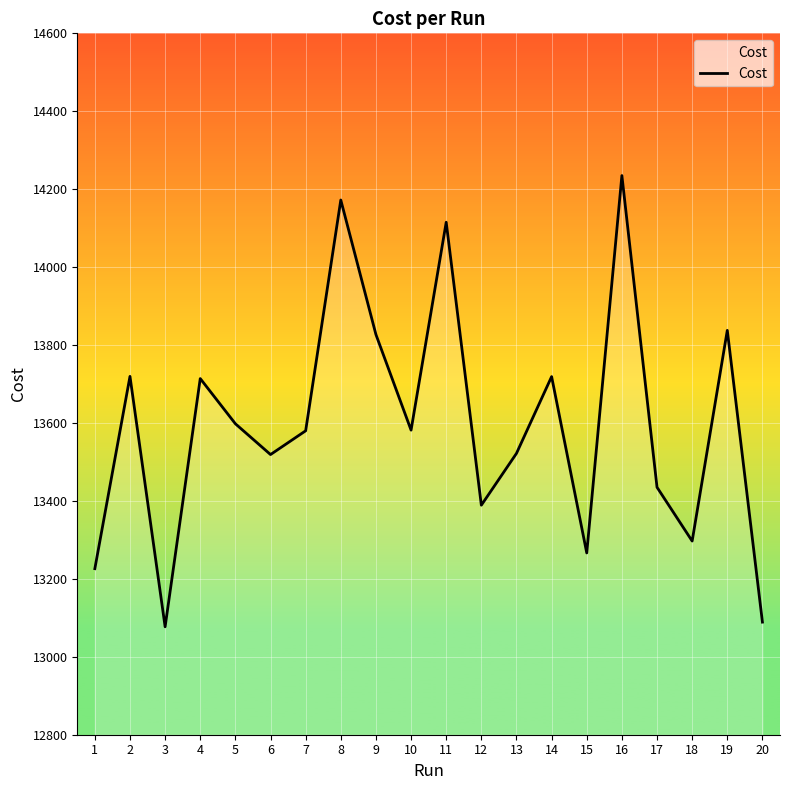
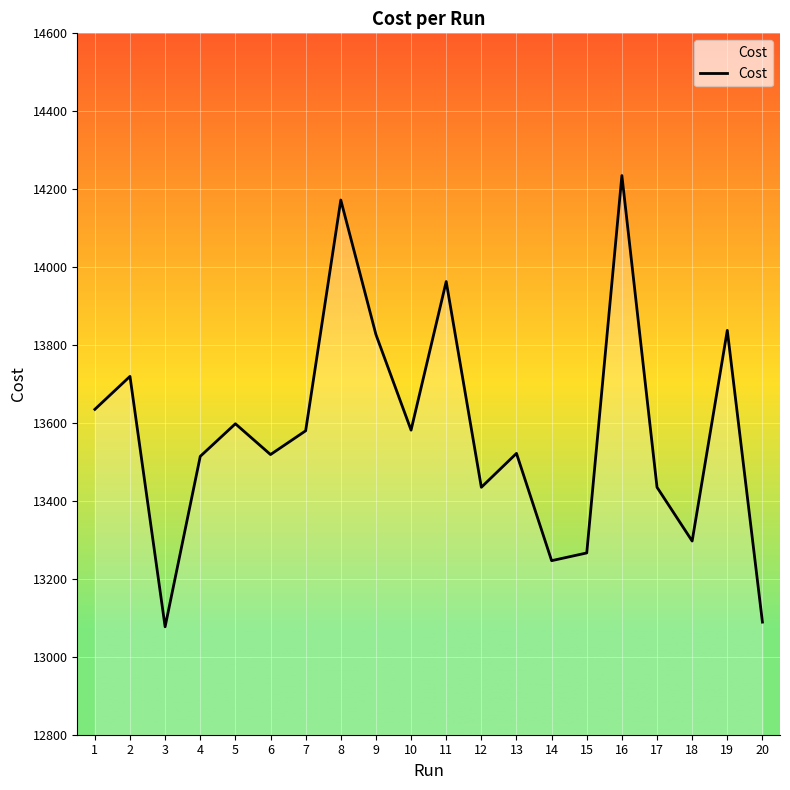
  {
-   "1": 13230,
+   "1": 13630,
    "2": 13720,
    "3": 13080,
-   "4": 13710,
+   "4": 13510,
    "5": 13600,
    "6": 13520,
    "7": 13580,
    "8": 14170,
    "9": 13830,
    "10": 13580,
-   "11": 14120,
-   "12": 13390,
+   "11": 13960,
+   "12": 13440,
    "13": 13520,
-   "14": 13720,
+   "14": 13250,
    "15": 13270,
    "16": 14240,
    "17": 13440,
    "18": 13300,
    "19": 13840,
    "20": 13090
  }
